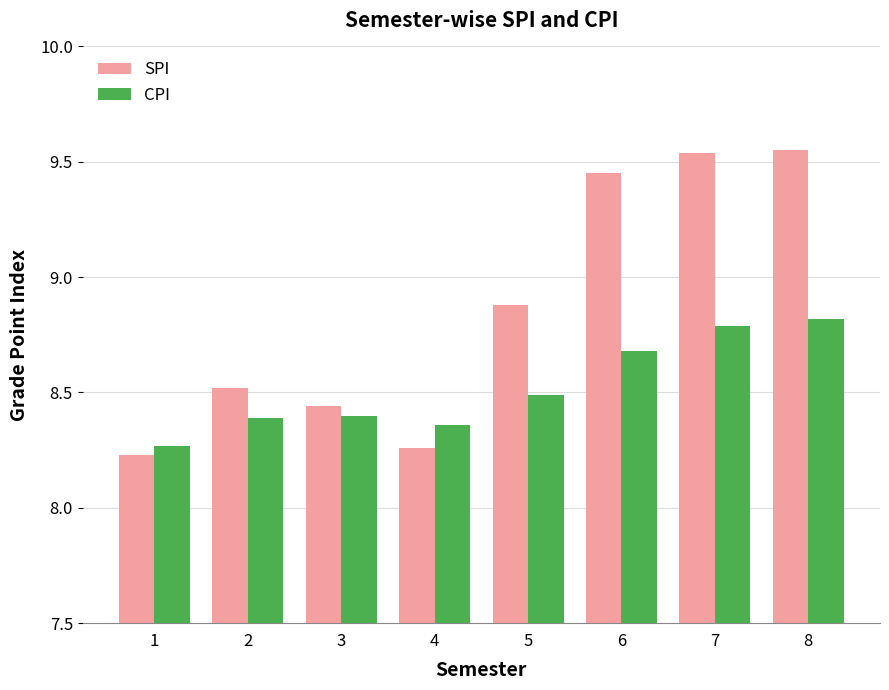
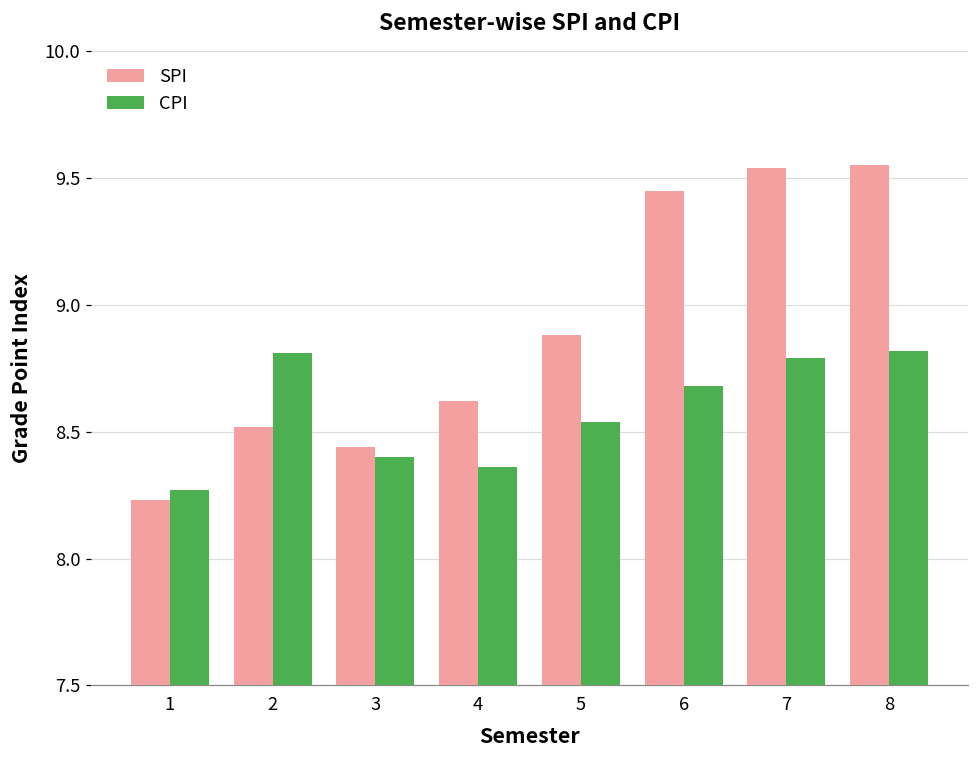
  {
    "SPI": {
      "1": 8.23,
      "2": 8.52,
      "3": 8.44,
-     "4": 8.26,
+     "4": 8.62,
      "5": 8.88,
      "6": 9.45,
      "7": 9.54,
      "8": 9.55
    },
    "CPI": {
      "1": 8.27,
-     "2": 8.39,
+     "2": 8.81,
      "3": 8.40,
      "4": 8.36,
-     "5": 8.49,
+     "5": 8.54,
      "6": 8.68,
      "7": 8.79,
      "8": 8.82
    }
  }
